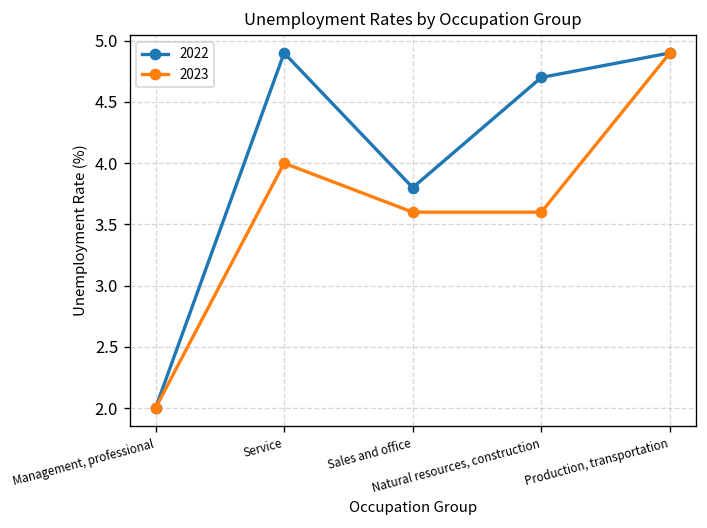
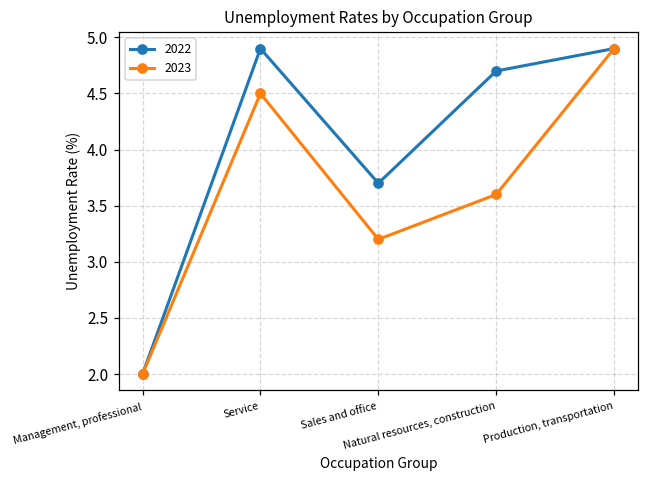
  {
    "2022": {
      "Service": 4.9,
-     "Sales and office": 3.8,
+     "Sales and office": 3.7,
      "Natural resources, construction": 4.7
    },
    "2023": {
-     "Service": 4.0,
-     "Sales and office": 3.6,
+     "Service": 4.5,
+     "Sales and office": 3.2,
      "Natural resources, construction": 3.6
    }
  }
